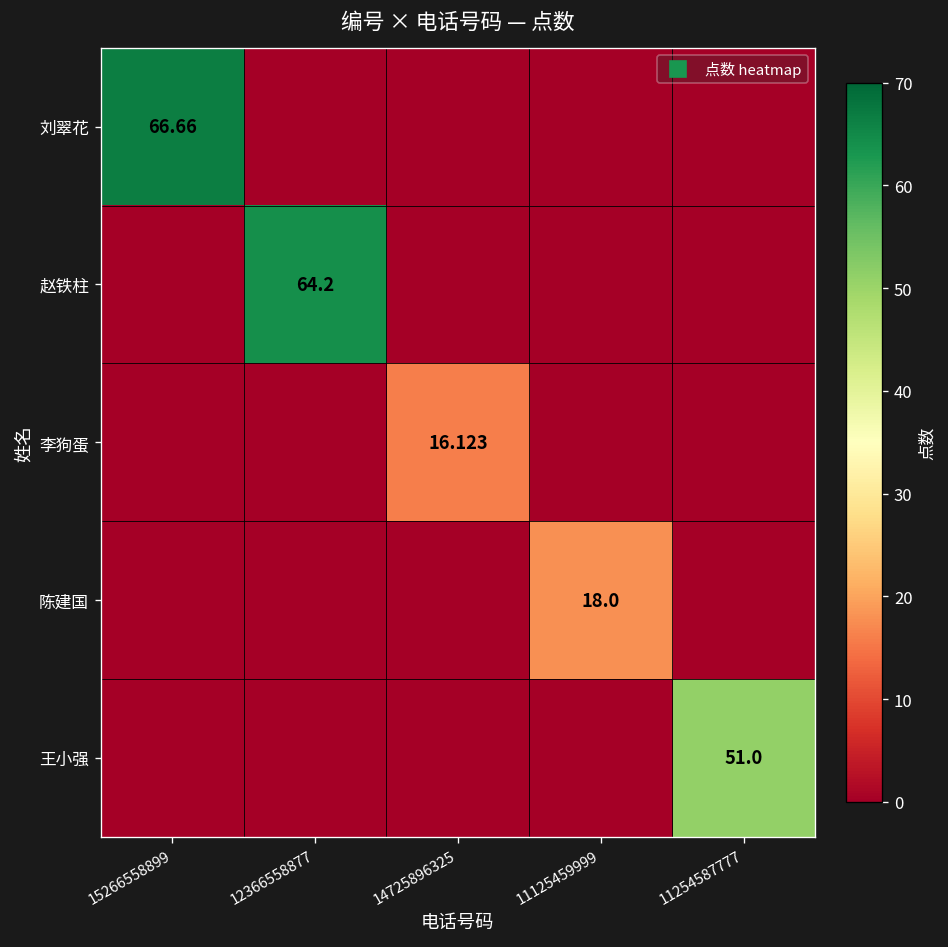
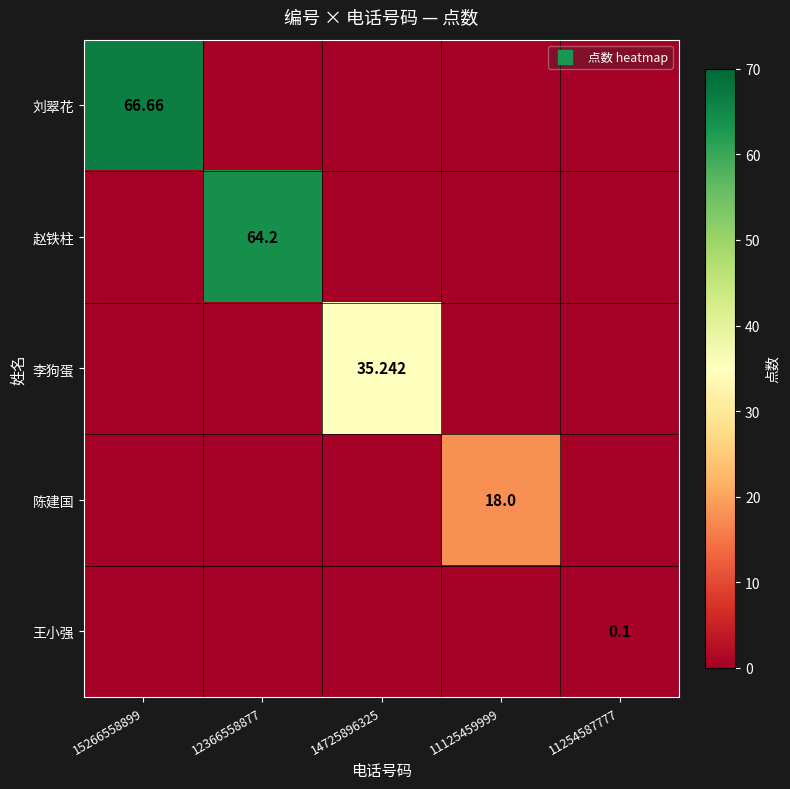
  {
    "刘翠花": {
      "15266558899": 66.66
    },
    "赵铁柱": {
      "12366558877": 64.2
    },
    "李狗蛋": {
-     "14725896325": 16.123
+     "14725896325": 35.242
    },
    "陈建国": {
      "11125459999": 18.0
    },
    "王小强": {
-     "11254587777": 51.0
+     "11254587777": 0.1
    }
  }
